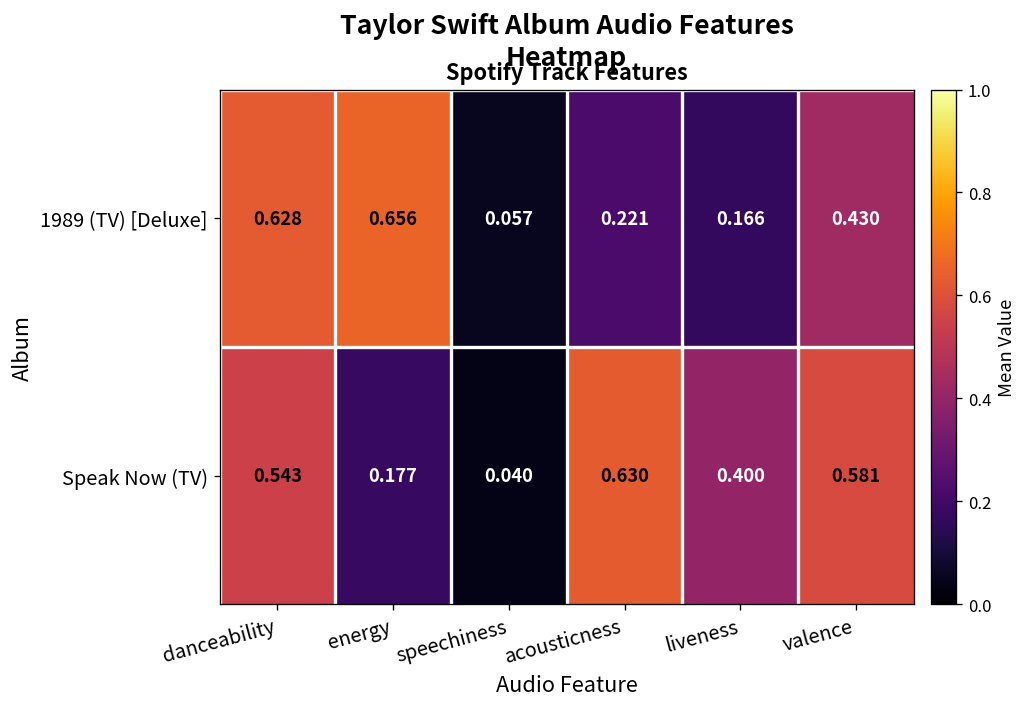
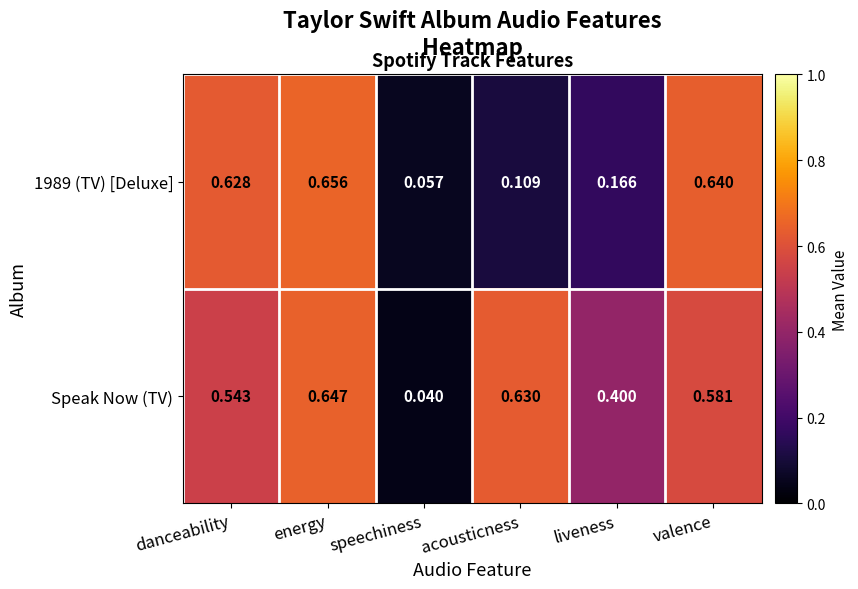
  {
    "1989 (TV) [Deluxe]": {
      "danceability": 0.628,
      "energy": 0.656,
      "speechiness": 0.057,
-     "acousticness": 0.221,
+     "acousticness": 0.109,
      "liveness": 0.166,
-     "valence": 0.430
+     "valence": 0.640
    },
    "Speak Now (TV)": {
      "danceability": 0.543,
-     "energy": 0.177,
+     "energy": 0.647,
      "speechiness": 0.040,
      "acousticness": 0.630,
      "liveness": 0.400,
      "valence": 0.581
    }
  }
